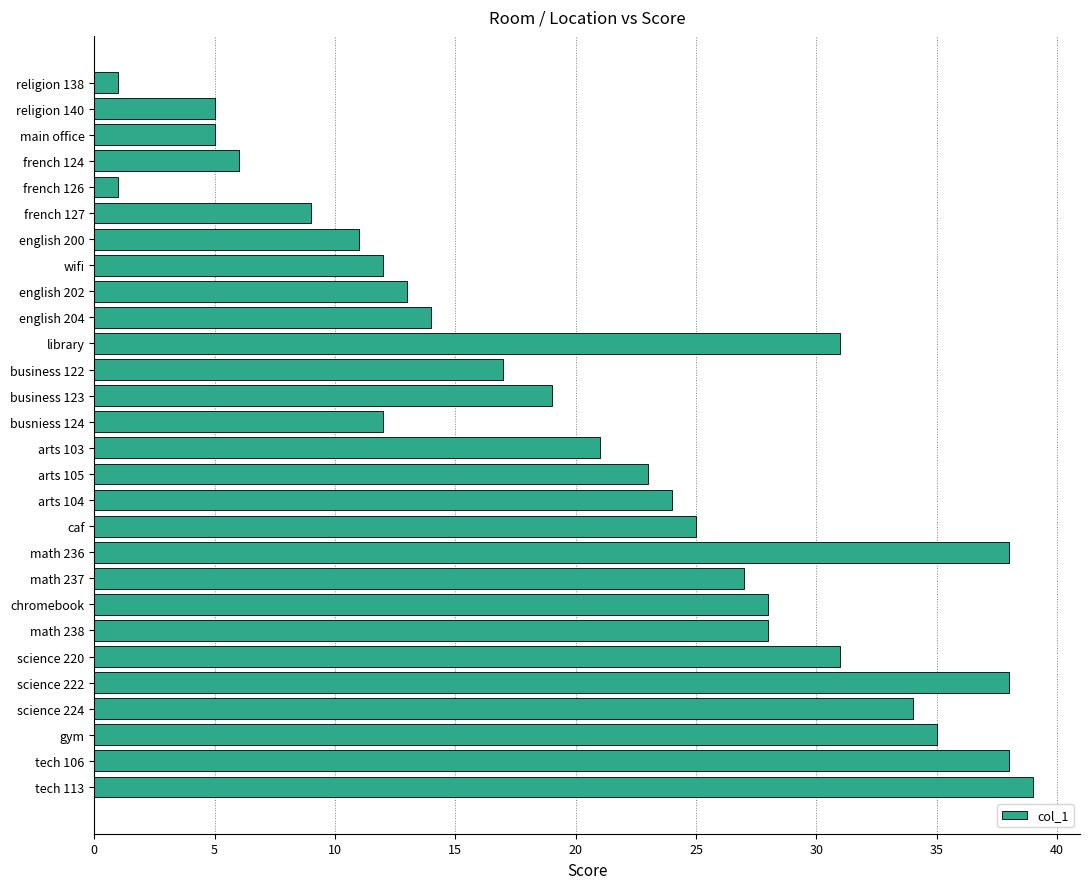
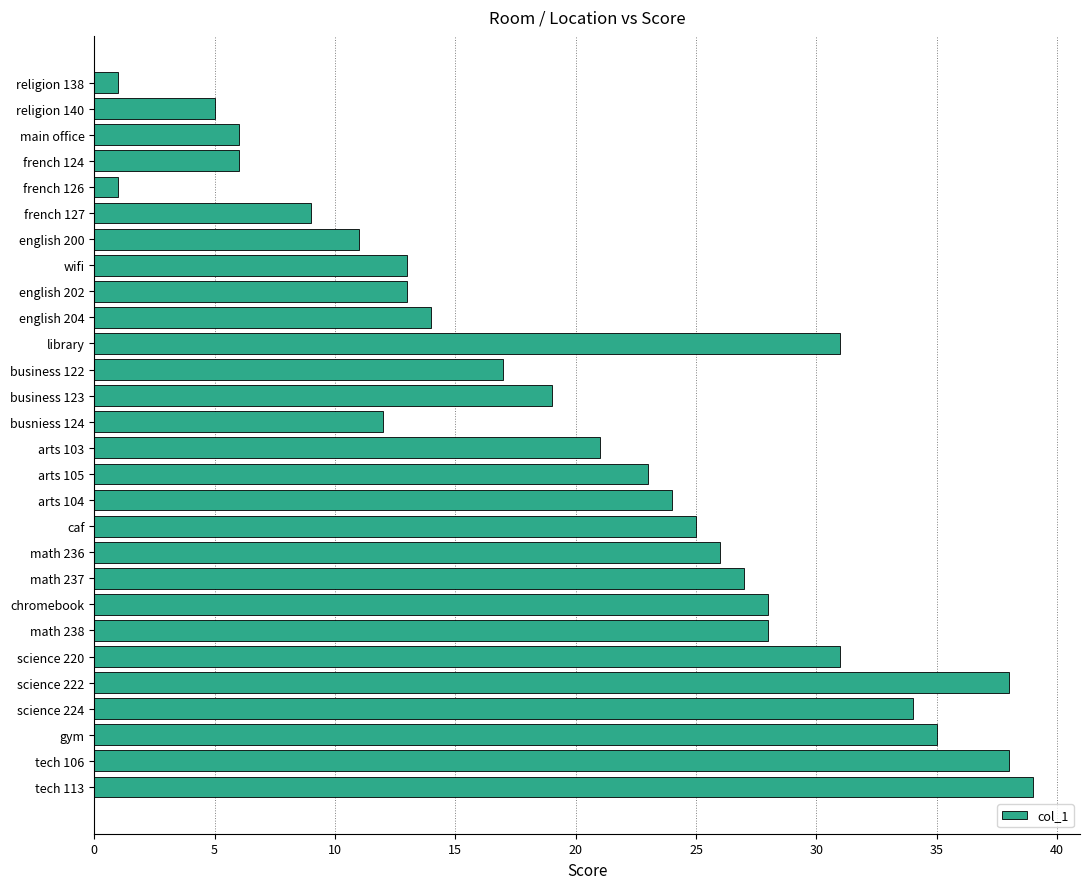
  {
    "religion 138": 1,
    "religion 140": 5,
-   "main office": 5,
+   "main office": 6,
    "french 124": 6,
    "french 126": 1,
    "french 127": 9,
    "english 200": 11,
-   "wifi": 12,
+   "wifi": 13,
    "english 202": 13,
    "english 204": 14,
    "library": 31,
    "business 122": 17,
    "business 123": 19,
    "busniess 124": 12,
    "arts 103": 21,
    "arts 105": 23,
    "arts 104": 24,
    "caf": 25,
-   "math 236": 38,
+   "math 236": 26,
    "math 237": 27,
    "chromebook": 28,
    "math 238": 28,
    "science 220": 31,
    "science 222": 38,
    "science 224": 34,
    "gym": 35,
    "tech 106": 38,
    "tech 113": 39
  }
